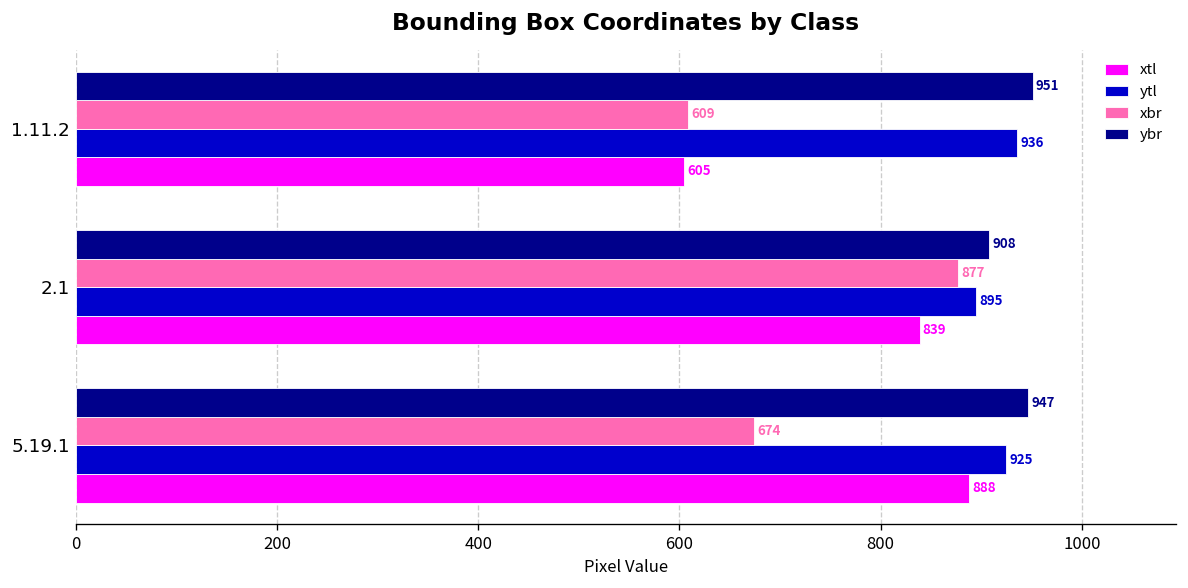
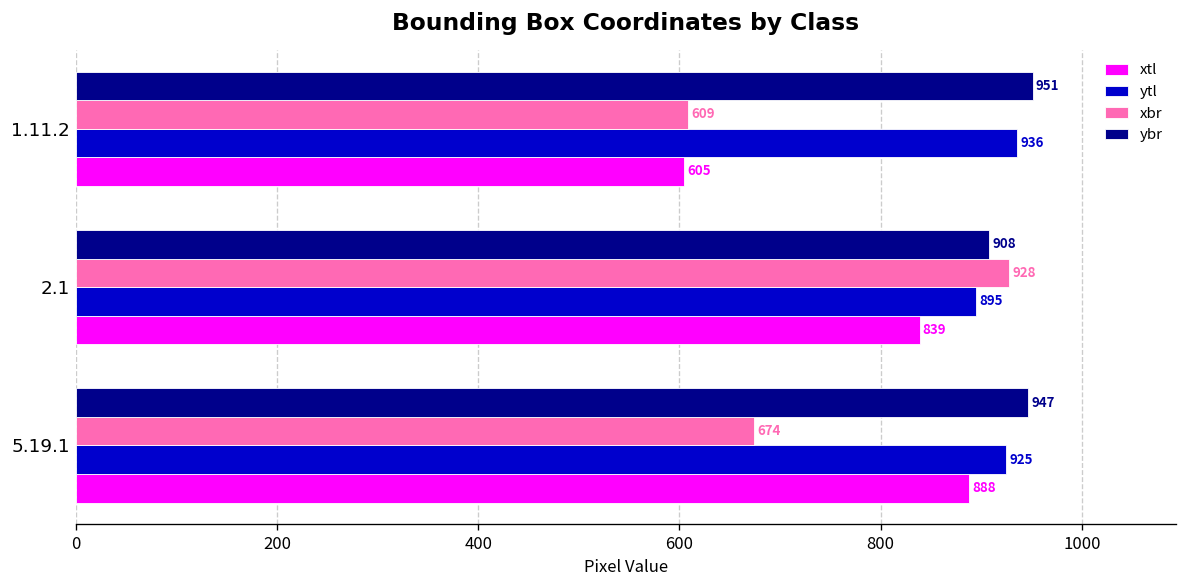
  {
    "xtl": {
      "1.11.2": 605,
      "2.1": 839,
      "5.19.1": 888
    },
    "ytl": {
      "1.11.2": 936,
      "2.1": 895,
      "5.19.1": 925
    },
    "xbr": {
      "1.11.2": 609,
-     "2.1": 877,
+     "2.1": 928,
      "5.19.1": 674
    },
    "ybr": {
      "1.11.2": 951,
      "2.1": 908,
      "5.19.1": 947
    }
  }
